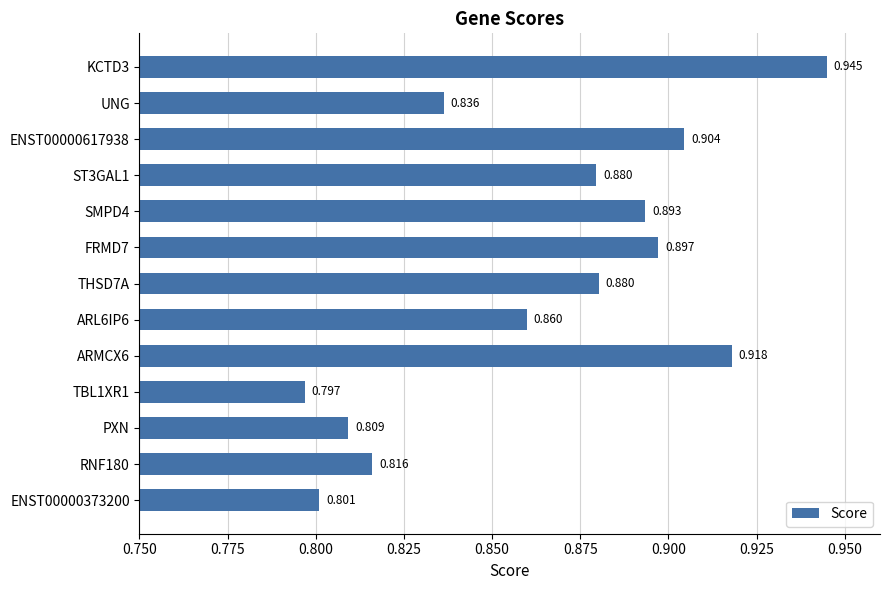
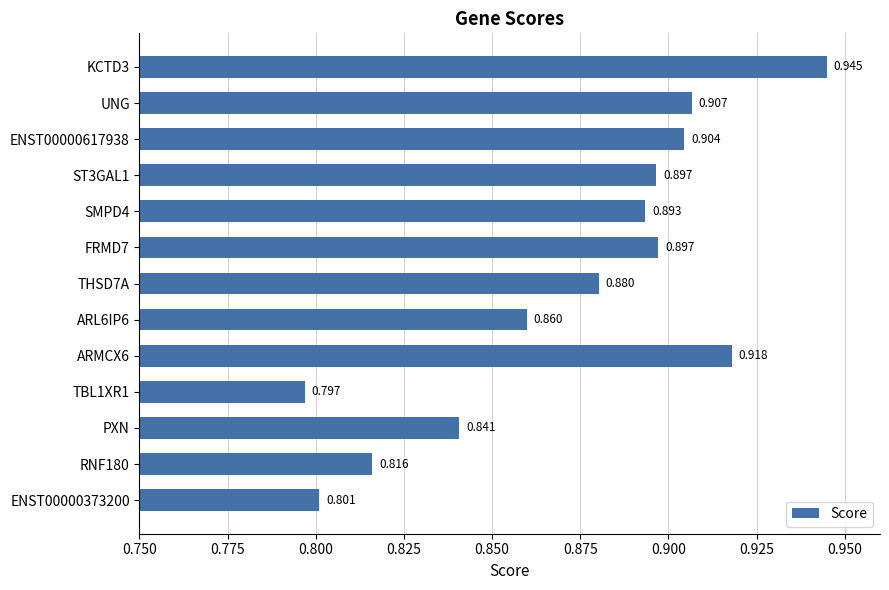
  {
    "KCTD3": 0.945,
-   "UNG": 0.836,
+   "UNG": 0.907,
    "ENST00000617938": 0.904,
-   "ST3GAL1": 0.880,
+   "ST3GAL1": 0.897,
    "SMPD4": 0.893,
    "FRMD7": 0.897,
    "THSD7A": 0.880,
    "ARL6IP6": 0.860,
    "ARMCX6": 0.918,
    "TBL1XR1": 0.797,
-   "PXN": 0.809,
+   "PXN": 0.841,
    "RNF180": 0.816,
    "ENST00000373200": 0.801
  }
